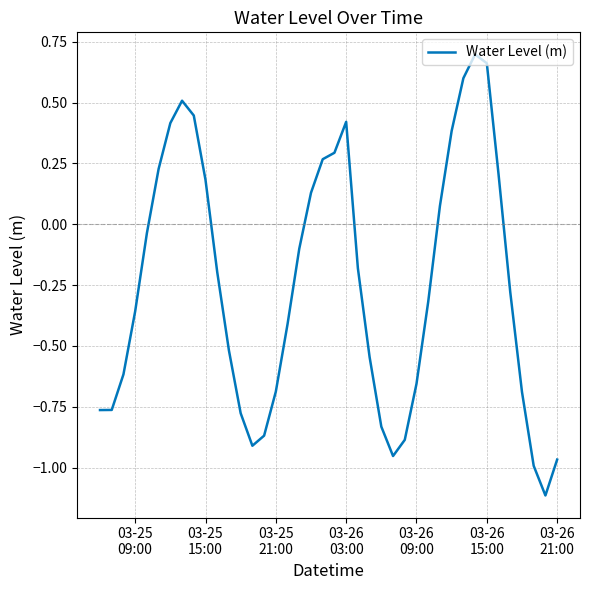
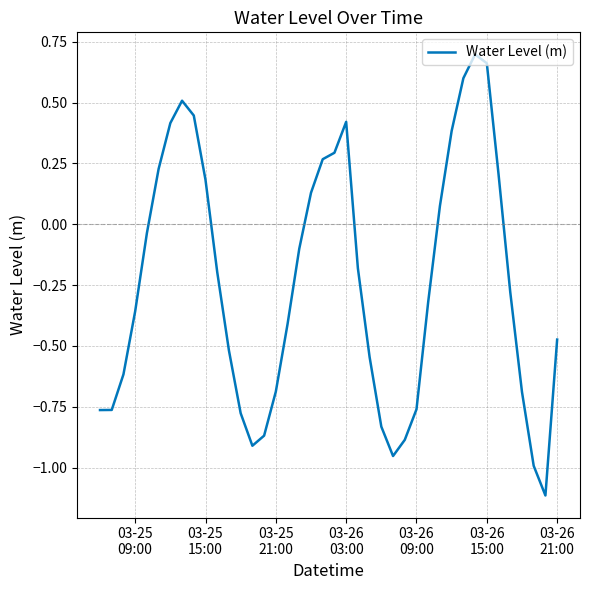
  {
    "03-25 09:00": -0.36,
    "03-25 15:00": 0.18,
    "03-25 21:00": -0.69,
    "03-26 03:00": 0.42,
-   "03-26 09:00": -0.66,
-   "03-26 21:00": -0.97
+   "03-26 09:00": -0.76,
+   "03-26 21:00": -0.47
  }
